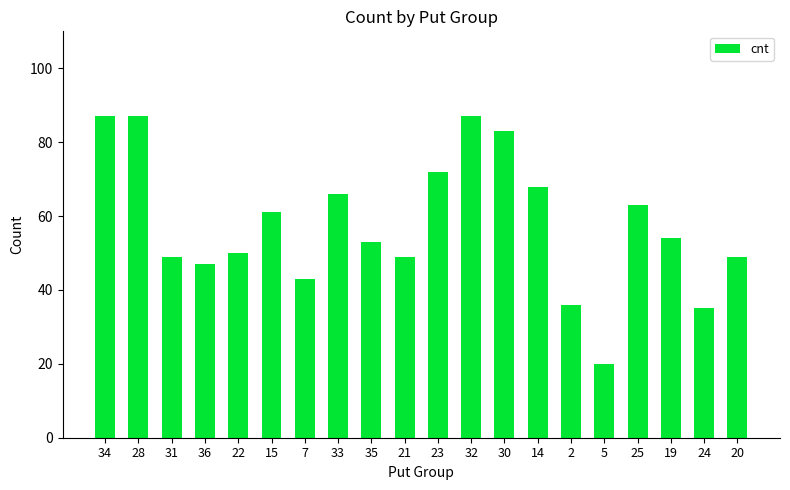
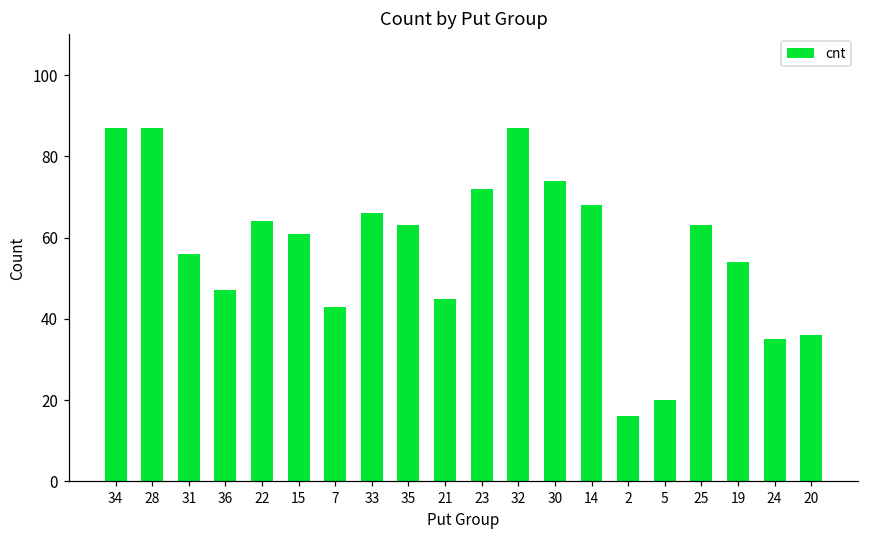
  {
    "34": 87,
    "28": 87,
-   "31": 49,
+   "31": 56,
    "36": 47,
-   "22": 50,
+   "22": 64,
    "15": 61,
    "7": 43,
    "33": 66,
-   "35": 53,
-   "21": 49,
+   "35": 63,
+   "21": 45,
    "23": 72,
    "32": 87,
-   "30": 83,
+   "30": 74,
    "14": 68,
-   "2": 36,
+   "2": 16,
    "5": 20,
    "25": 63,
    "19": 54,
    "24": 35,
-   "20": 49
+   "20": 36
  }
